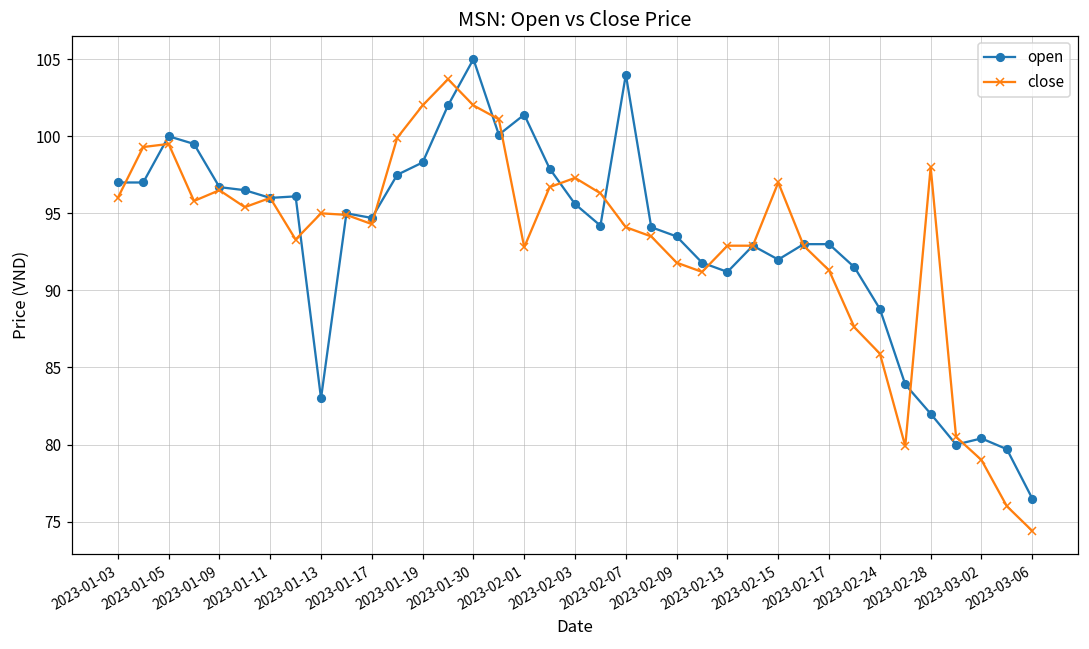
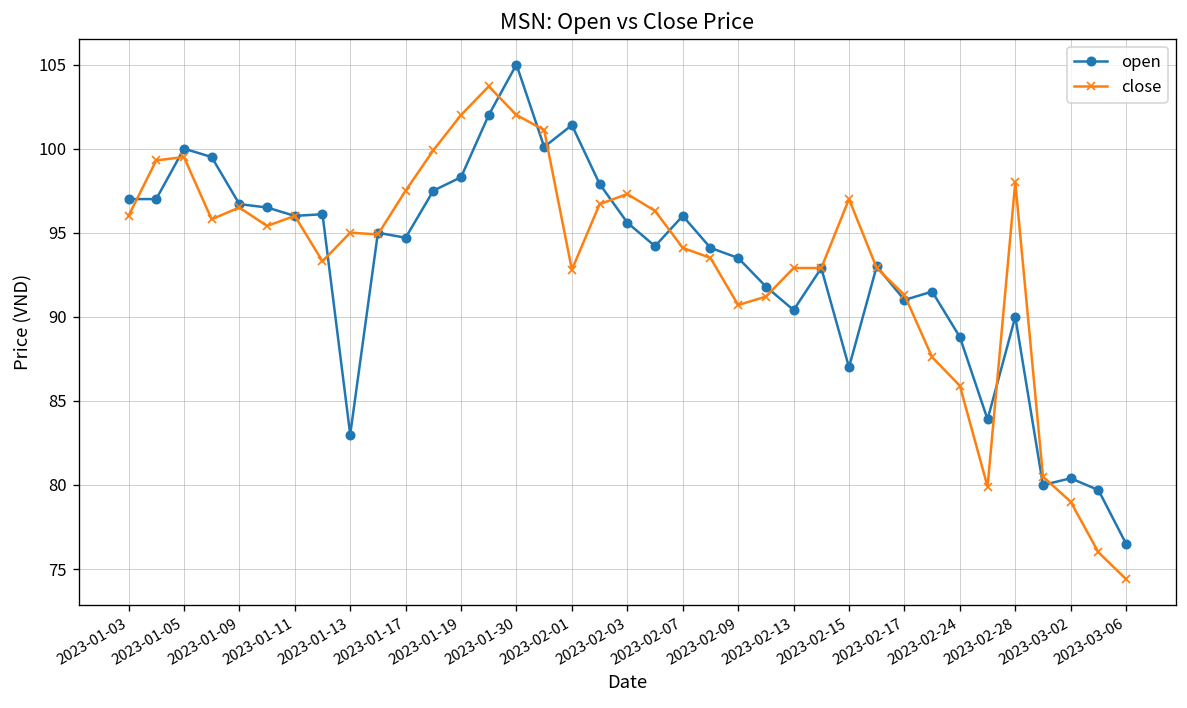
  {
    "open": {
      "2023-01-03": 97.0,
      "2023-01-05": 100.0,
      "2023-01-09": 96.7,
      "2023-01-13": 83.0,
      "2023-01-17": 94.7,
      "2023-01-19": 98.3,
      "2023-01-30": 105.0,
      "2023-02-01": 101.4,
      "2023-02-03": 95.6,
-     "2023-02-07": 104,
+     "2023-02-07": 96,
      "2023-02-09": 93.5,
-     "2023-02-13": 91.2,
-     "2023-02-15": 92,
-     "2023-02-17": 93,
+     "2023-02-13": 90.4,
+     "2023-02-15": 87,
+     "2023-02-17": 91,
      "2023-02-24": 88.8,
-     "2023-02-28": 82,
+     "2023-02-28": 90,
      "2023-03-02": 80.4,
      "2023-03-06": 76.5
    },
    "close": {
      "2023-01-03": 96.0,
      "2023-01-05": 99.5,
      "2023-01-09": 96.5,
      "2023-01-13": 95.0,
-     "2023-01-17": 94.3,
+     "2023-01-17": 97.5,
      "2023-01-19": 102.0,
      "2023-01-30": 102.0,
      "2023-02-01": 92.8,
      "2023-02-03": 97.3,
      "2023-02-07": 94.1,
-     "2023-02-09": 91.8,
+     "2023-02-09": 90.7,
      "2023-02-13": 92.9,
      "2023-02-15": 97.0,
      "2023-02-17": 91.3,
      "2023-02-24": 85.9,
      "2023-02-28": 98.0,
      "2023-03-02": 79.0,
      "2023-03-06": 74.4
    }
  }
